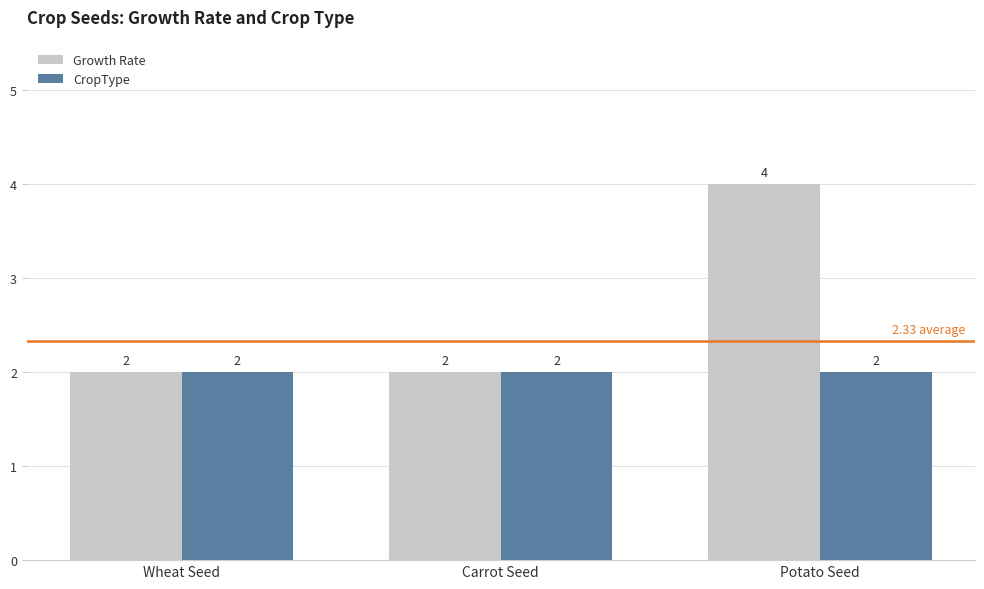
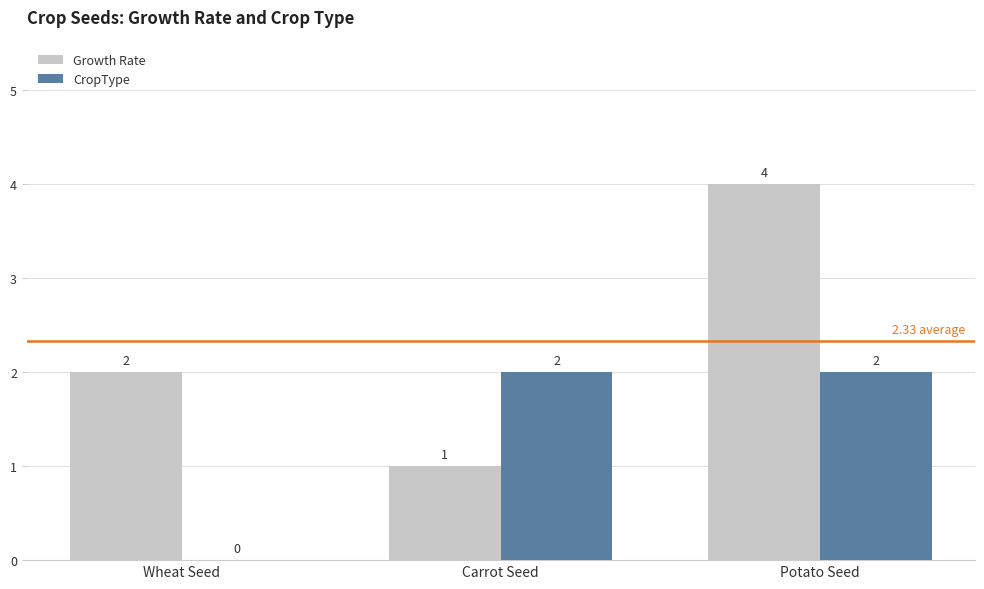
  {
    "Growth Rate": {
      "Wheat Seed": 2,
-     "Carrot Seed": 2,
+     "Carrot Seed": 1,
      "Potato Seed": 4
    },
    "CropType": {
-     "Wheat Seed": 2,
+     "Wheat Seed": 0,
      "Carrot Seed": 2,
      "Potato Seed": 2
    }
  }
